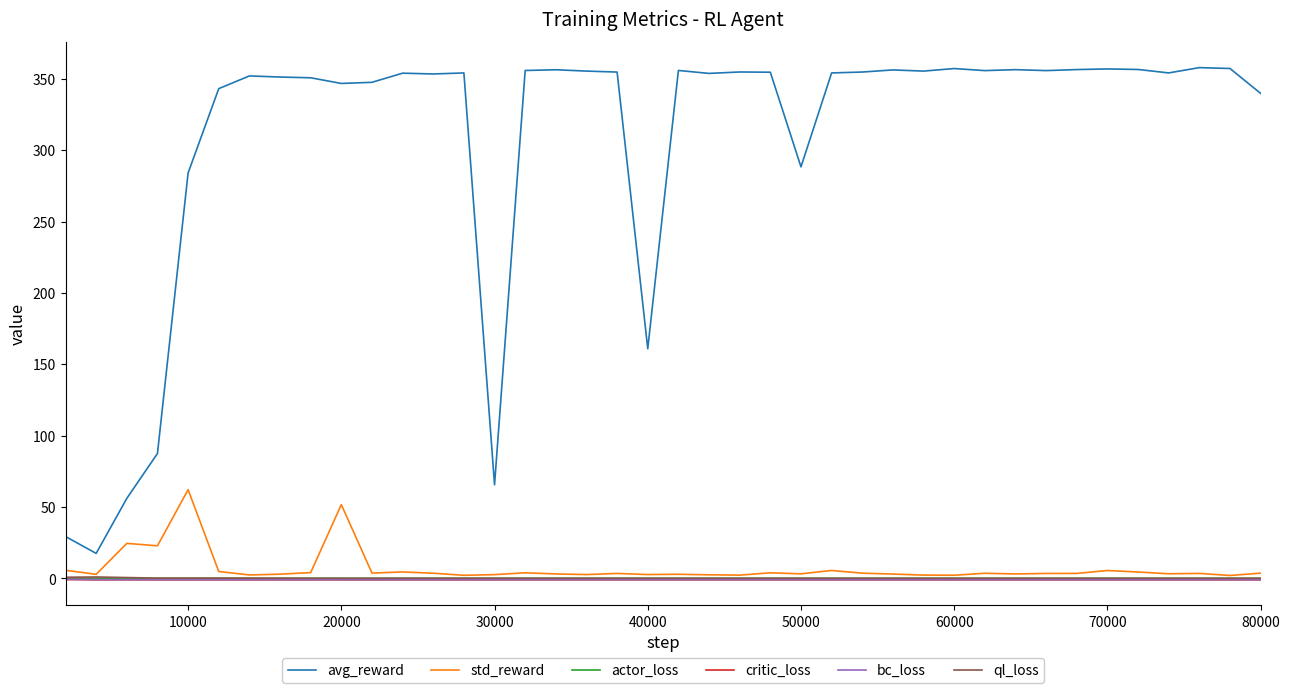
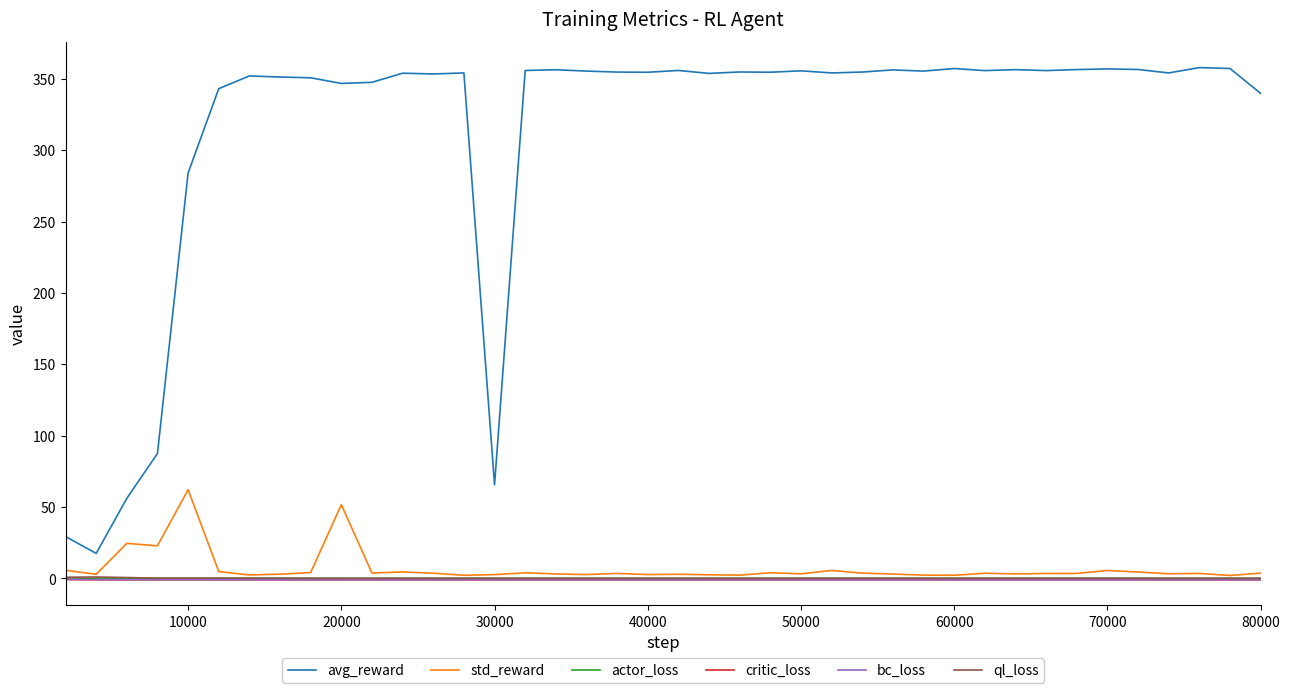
  {
    "avg_reward": {
      "10000": 284,
      "20000": 347,
      "30000": 66,
-     "40000": 161,
-     "50000": 288,
+     "40000": 355,
+     "50000": 356,
      "60000": 357,
      "70000": 357,
      "80000": 340
    },
    "std_reward": {
      "10000": 62,
      "20000": 52,
      "30000": 3,
      "40000": 3,
      "50000": 3,
      "60000": 2,
      "70000": 6,
      "80000": 4
    }
  }
